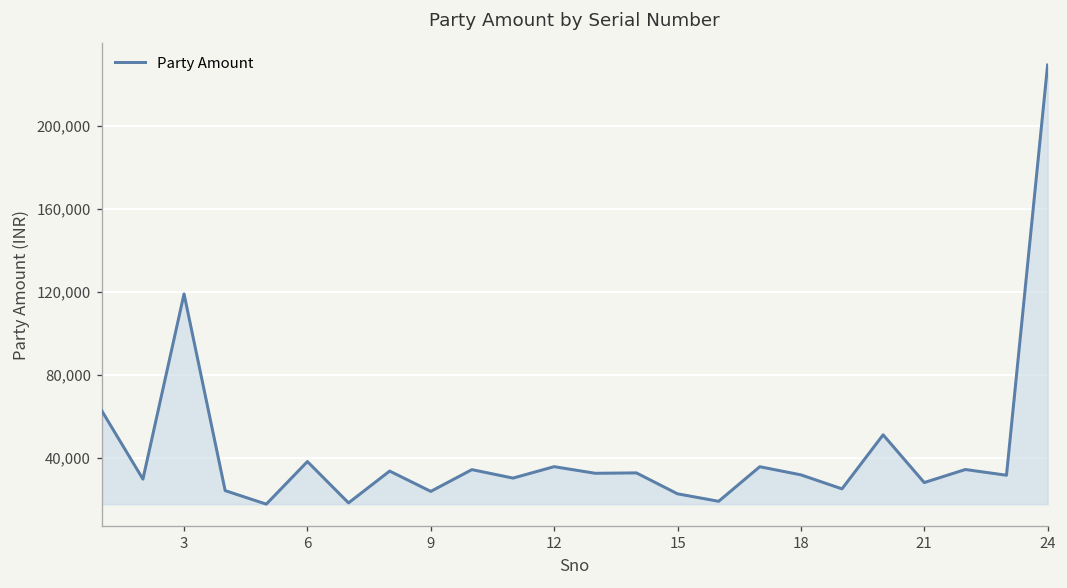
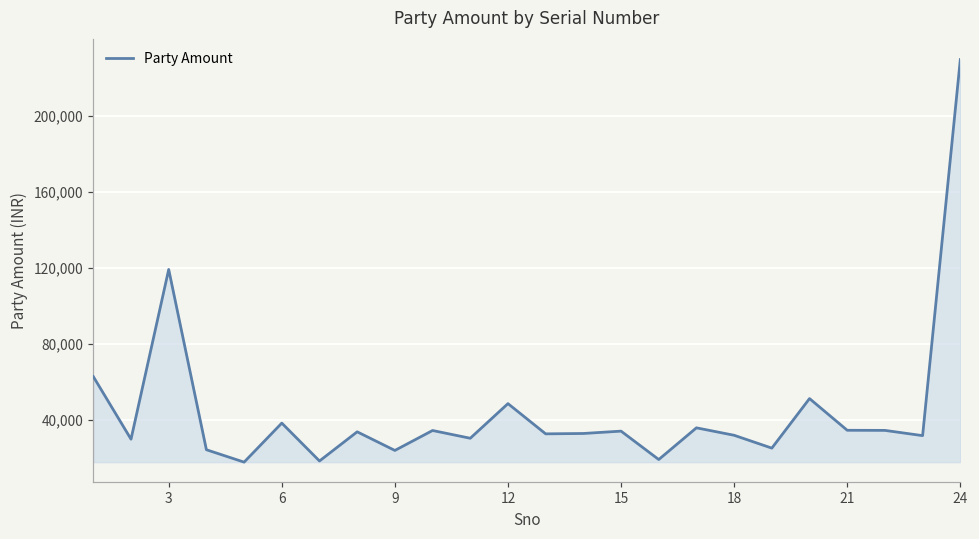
  {
    "3": "119,000",
    "6": "38,000",
    "9": "24,000",
-   "12": "36,000",
-   "15": "23,000",
+   "12": "49,000",
+   "15": "34,000",
    "18": "32,000",
-   "21": "28,000",
+   "21": "35,000",
    "24": "229,000"
  }
